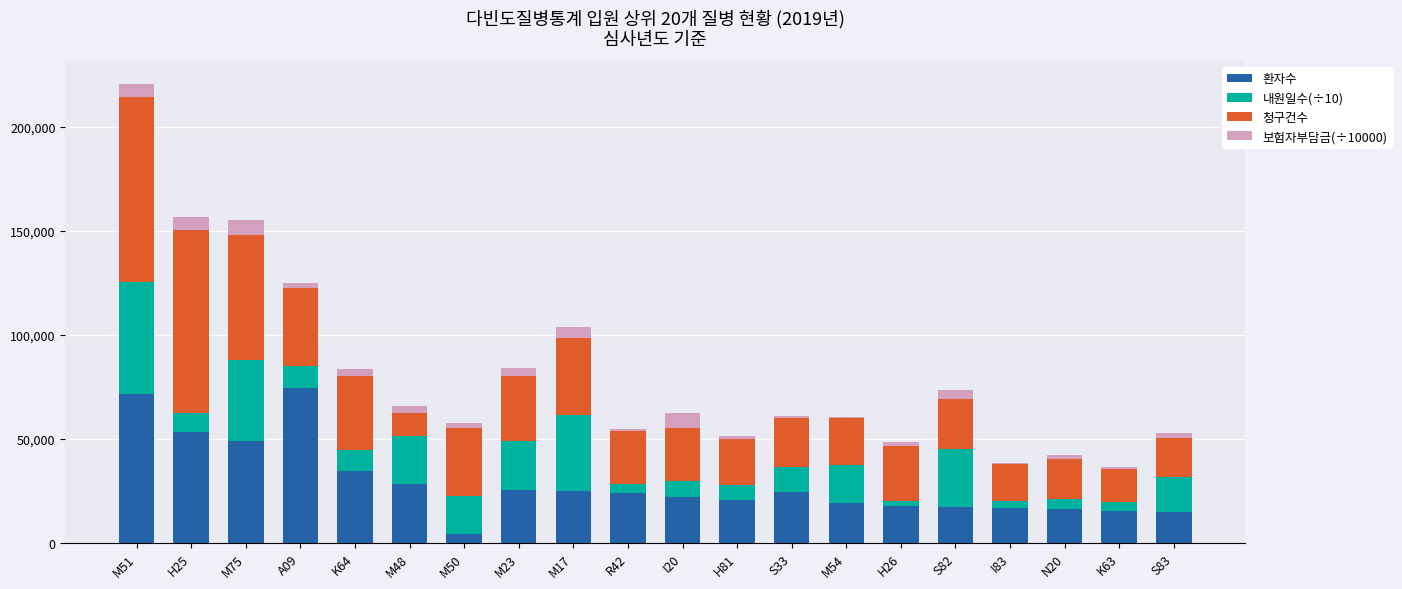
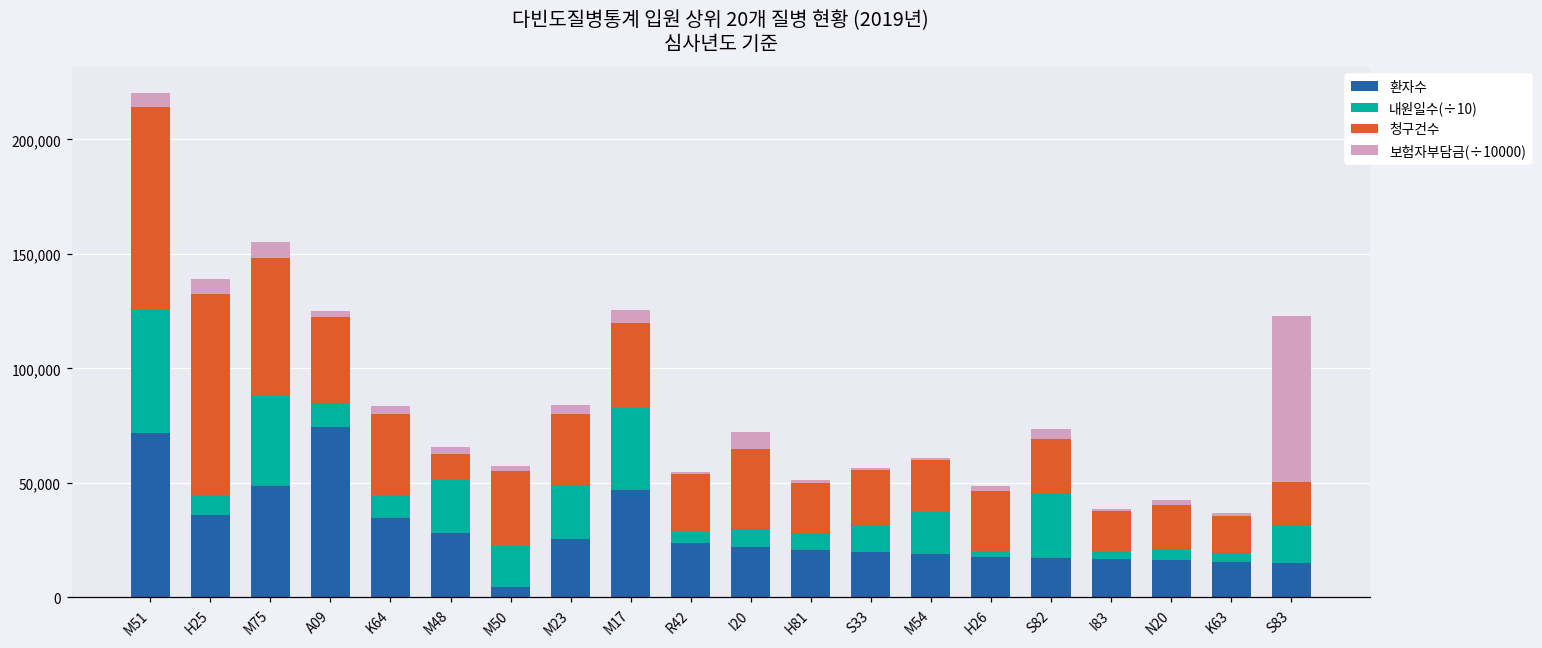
  {
    "환자수": {
      "M51": "72,000",
-     "H25": "54,000",
+     "H25": "36,000",
      "M75": "49,000",
      "A09": "74,000",
      "K64": "35,000",
      "M48": "28,000",
      "M50": "4,000",
      "M23": "25,000",
-     "M17": "25,000",
+     "M17": "47,000",
      "R42": "24,000",
      "I20": "22,000",
      "H81": "21,000",
-     "S33": "25,000",
+     "S33": "20,000",
      "M54": "19,000",
      "H26": "18,000",
      "S82": "17,000",
      "I83": "17,000",
      "N20": "16,000",
      "K63": "15,000",
      "S83": "15,000"
    },
    "내원일수(÷10)": {
      "M51": "54,000",
      "H25": "9,000",
      "M75": "39,000",
      "A09": "11,000",
      "K64": "10,000",
      "M48": "23,000",
      "M50": "18,000",
      "M23": "24,000",
      "M17": "36,000",
      "R42": "5,000",
      "I20": "8,000",
      "H81": "7,000",
      "S33": "12,000",
      "M54": "18,000",
      "H26": "3,000",
      "S82": "28,000",
      "I83": "3,000",
      "N20": "5,000",
      "K63": "4,000",
      "S83": "16,000"
    },
    "청구건수": {
      "M51": "89,000",
      "H25": "88,000",
      "M75": "60,000",
      "A09": "38,000",
      "K64": "36,000",
      "M48": "11,000",
      "M50": "33,000",
      "M23": "31,000",
      "M17": "37,000",
      "R42": "25,000",
-     "I20": "25,000",
+     "I20": "35,000",
      "H81": "22,000",
      "S33": "24,000",
      "M54": "23,000",
      "H26": "26,000",
      "S82": "24,000",
      "I83": "18,000",
      "N20": "19,000",
      "K63": "16,000",
      "S83": "19,000"
    },
    "보험자부담금(÷10000)": {
      "M51": "6,000",
      "H25": "6,000",
      "M75": "7,000",
      "A09": "2,000",
      "K64": "3,000",
      "M48": "3,000",
      "M50": "2,000",
      "M23": "4,000",
      "M17": "6,000",
      "I20": "7,000",
      "H81": "1,000",
      "H26": "2,000",
      "S82": "4,000",
      "N20": "2,000",
      "K63": "1,000",
-     "S83": "2,000"
+     "S83": "72,000"
    }
  }
